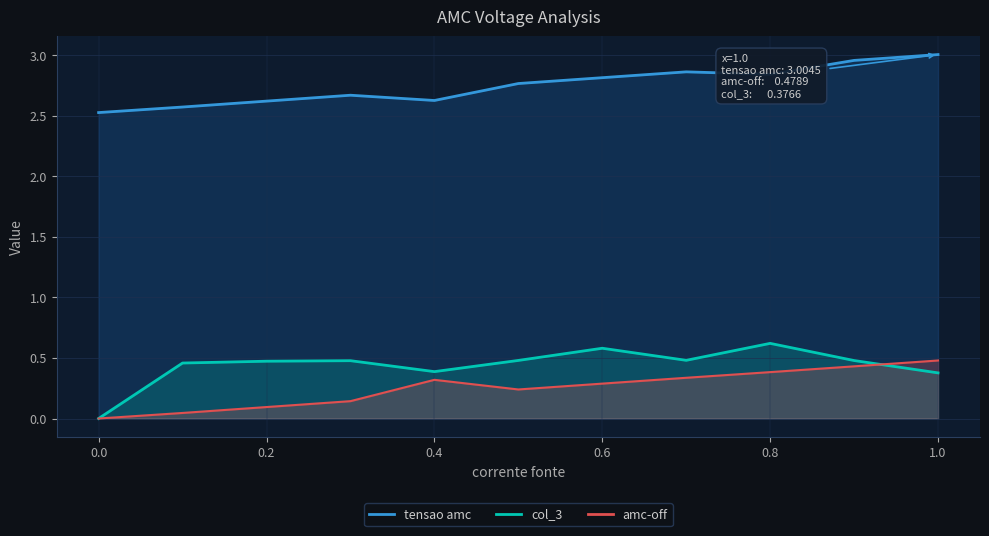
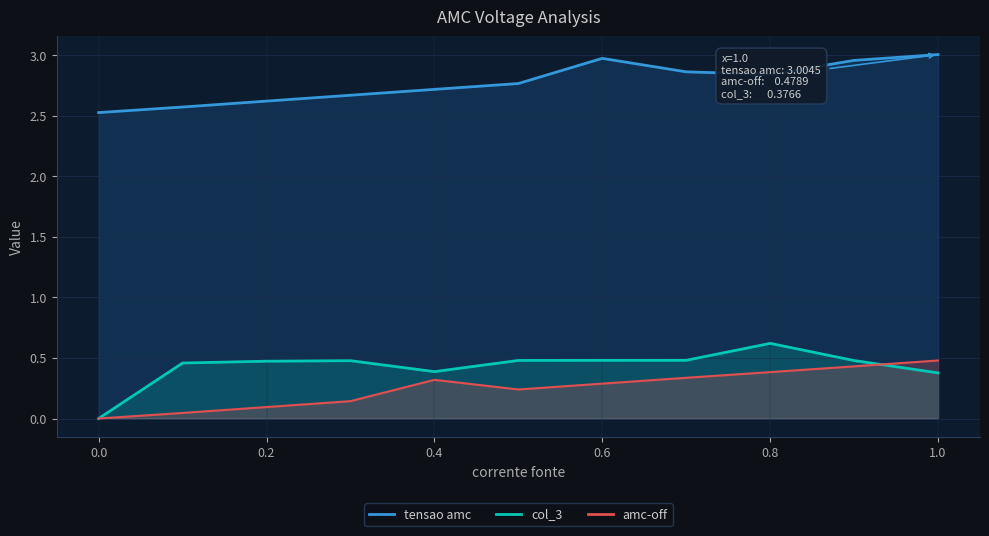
  {
    "tensao amc": {
      "0.0": 2.53,
      "0.2": 2.62,
-     "0.4": 2.63,
-     "0.6": 2.81,
+     "0.4": 2.72,
+     "0.6": 2.97,
      "1.0": 3.00
    },
    "col_3": {
      "0.2": 0.47,
      "0.4": 0.39,
-     "0.6": 0.58,
+     "0.6": 0.48,
      "0.8": 0.62,
      "1.0": 0.38
    },
    "amc-off": {
      "0.2": 0.09,
      "0.4": 0.32,
      "0.6": 0.29,
      "0.8": 0.38,
      "1.0": 0.48
    }
  }
